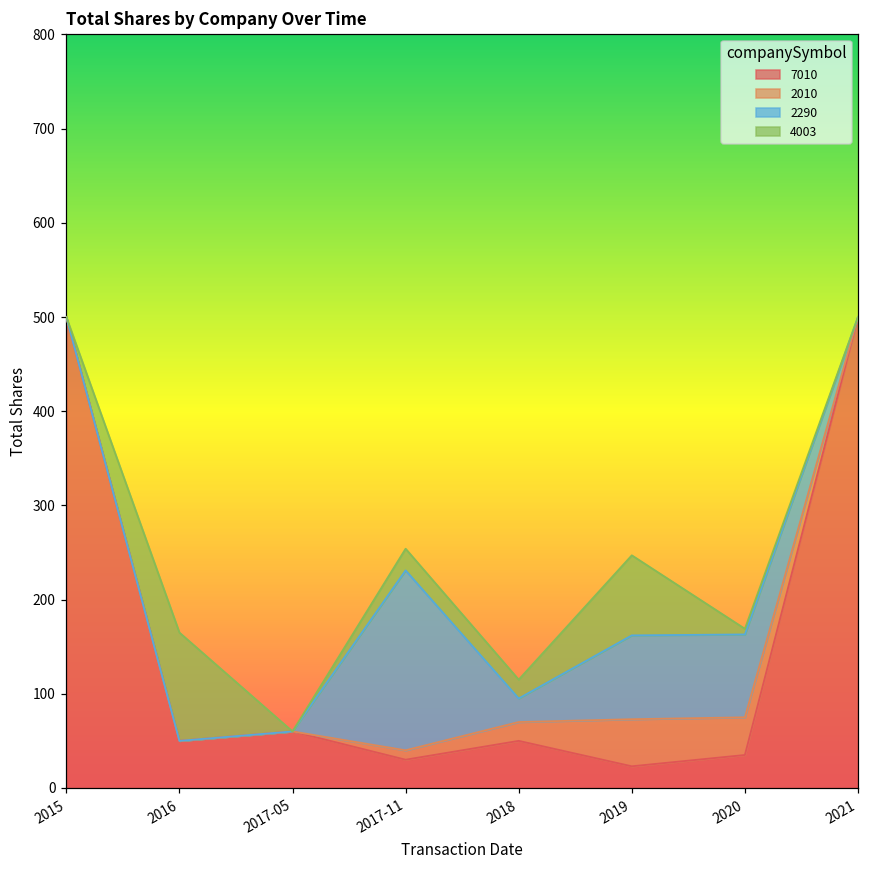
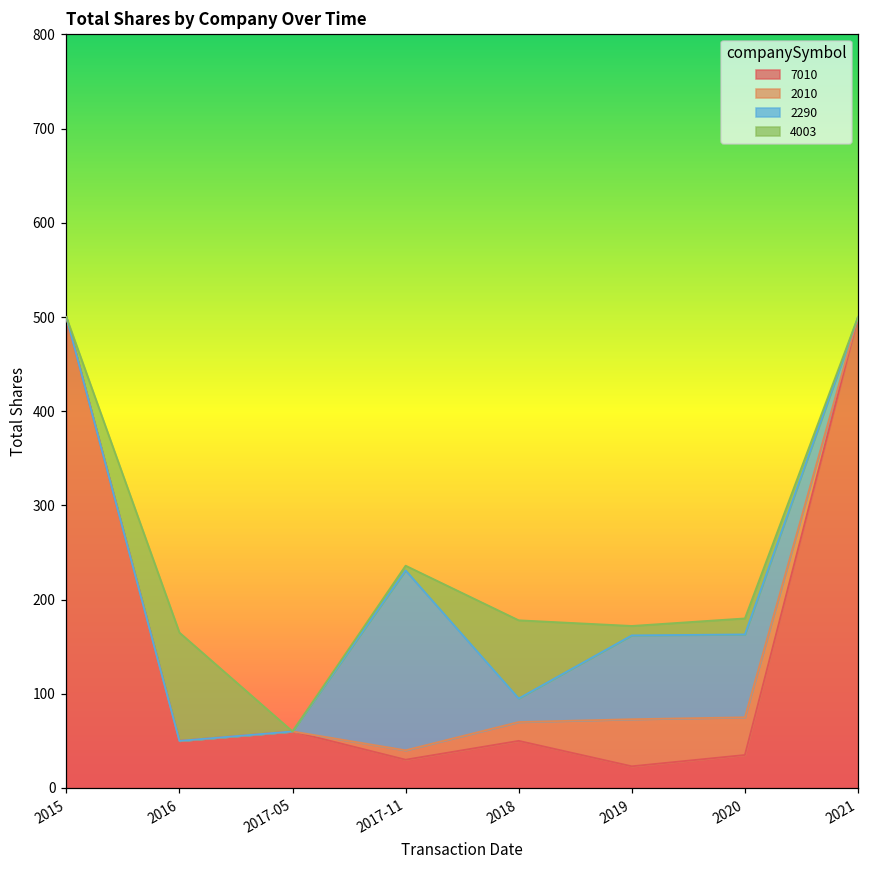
  {
    "2290": {
      "2017-11": 190,
      "2018": 30,
      "2019": 90,
      "2020": 90
    },
    "4003": {
      "2016": 120,
-     "2017-11": 20,
-     "2018": 20,
-     "2019": 90,
-     "2020": 10
+     "2017-11": 10,
+     "2018": 80,
+     "2019": 10,
+     "2020": 20
    }
  }
